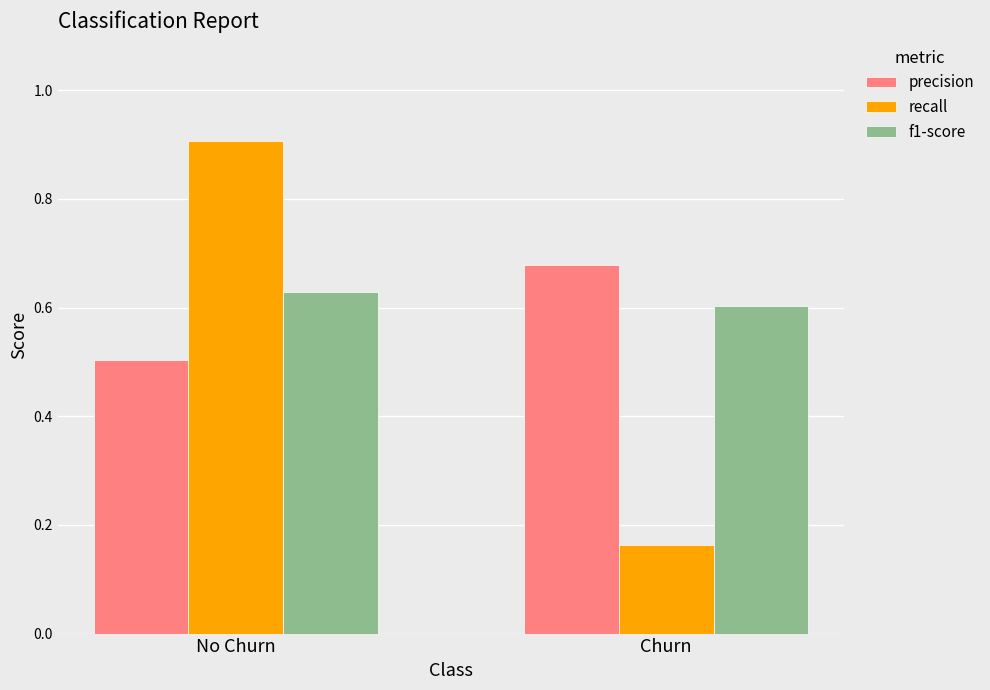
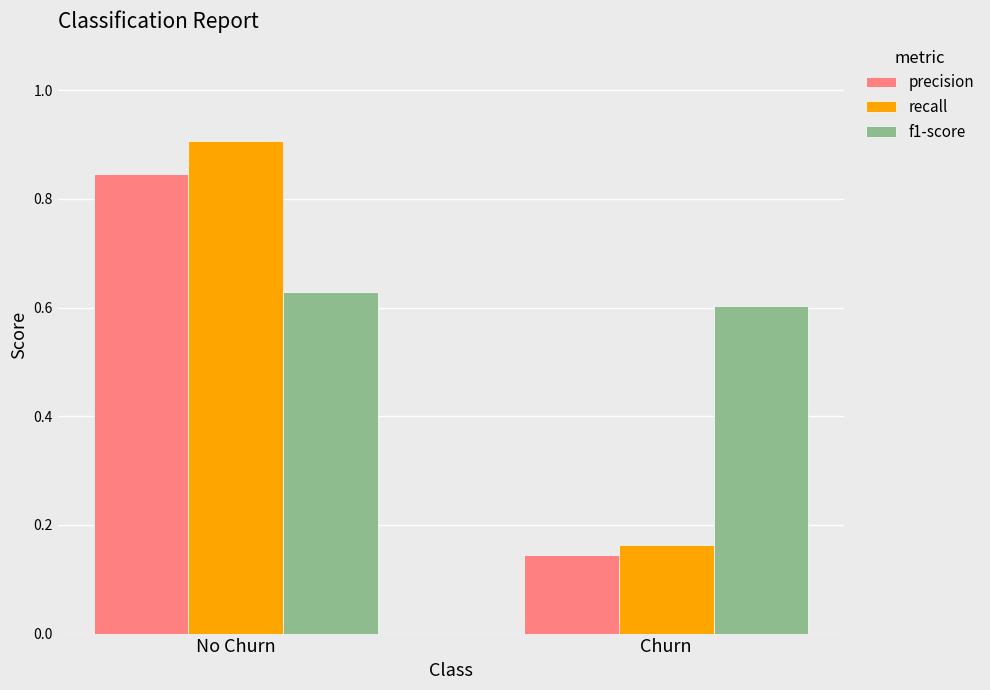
  {
    "precision": {
-     "No Churn": 0.50,
-     "Churn": 0.68
+     "No Churn": 0.85,
+     "Churn": 0.14
    },
    "recall": {
      "No Churn": 0.91,
      "Churn": 0.16
    },
    "f1-score": {
      "No Churn": 0.63,
      "Churn": 0.60
    }
  }
